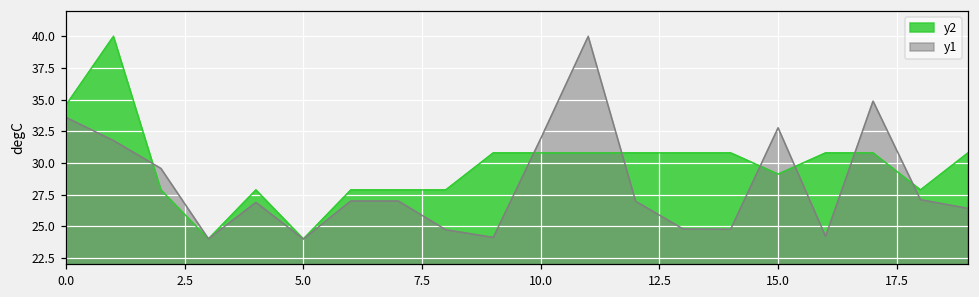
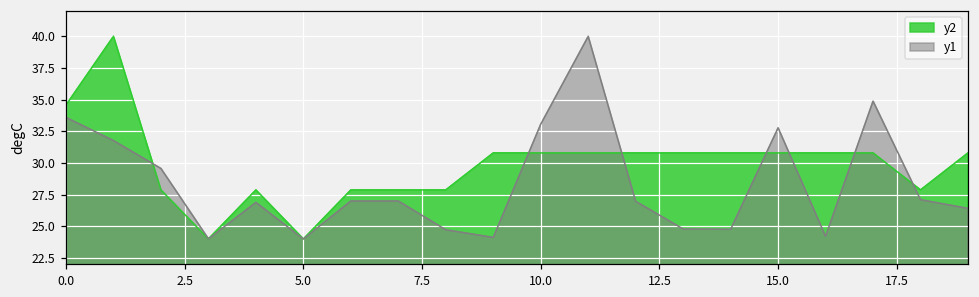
  {
    "y2": {
      "0.0": 34.6,
      "10.0": 30.8,
-     "15.0": 29.1
+     "15.0": 30.8
    },
    "y1": {
      "0.0": 33.6,
-     "10.0": 31.9,
+     "10.0": 33.1,
      "15.0": 32.8
    }
  }
